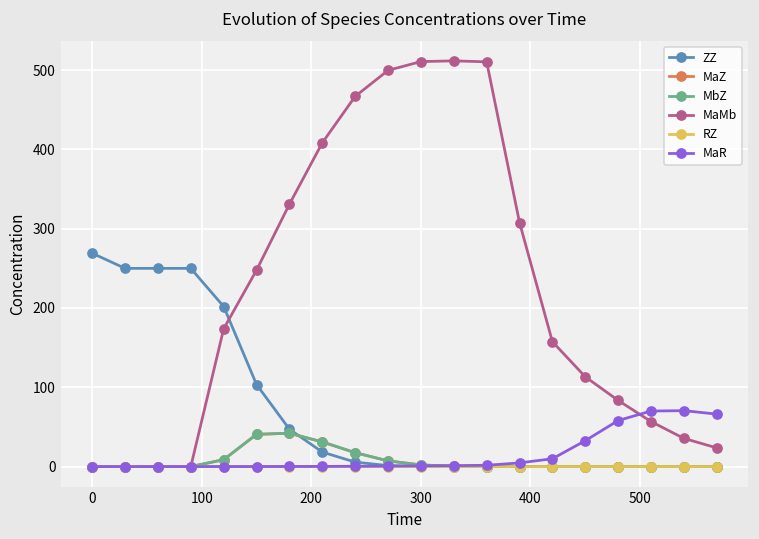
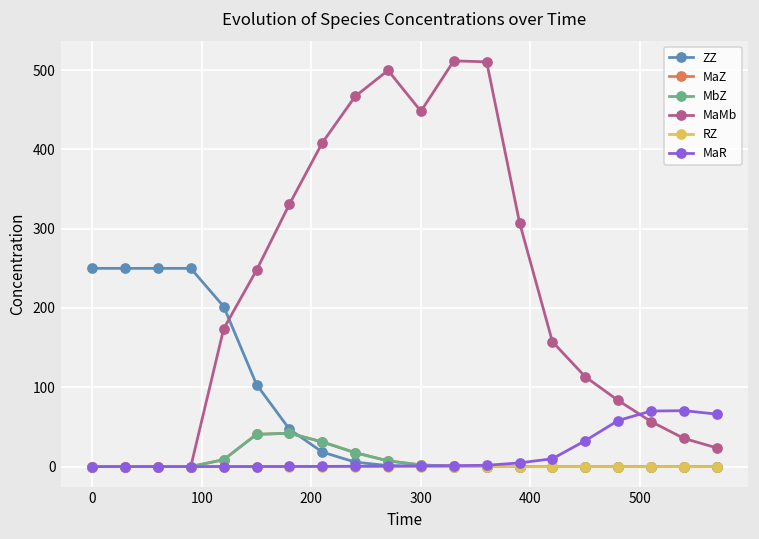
  {
    "ZZ": {
-     "0": 270
+     "0": 250
    },
    "MaMb": {
-     "300": 510
+     "300": 450
    }
  }
